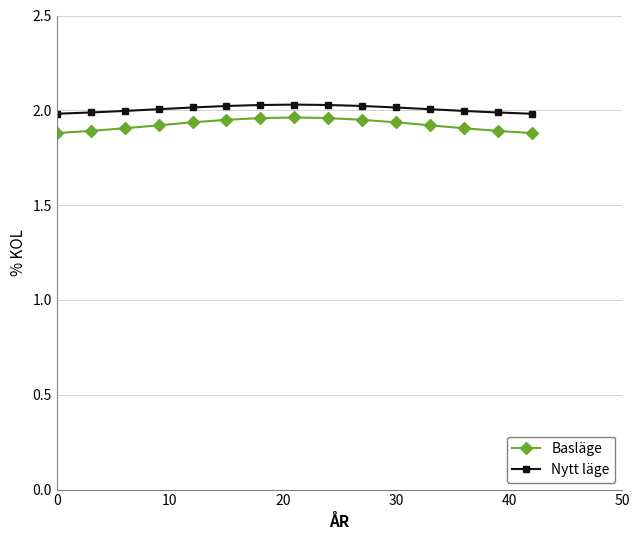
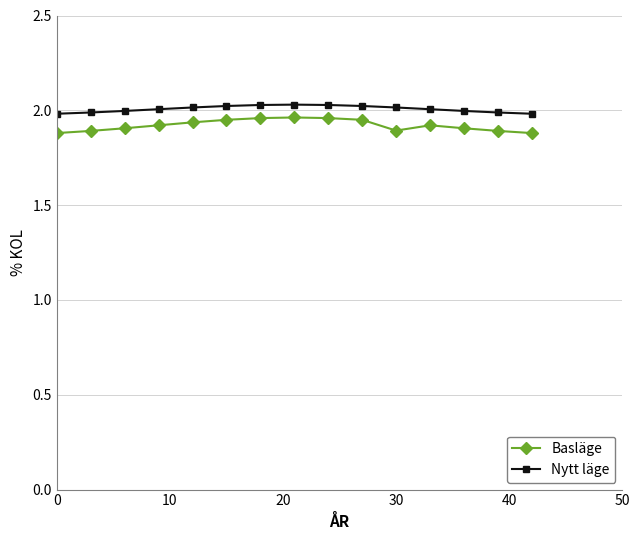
  {
    "Basläge": {
      "0": 1.88,
-     "30": 1.94
+     "30": 1.89
    },
    "Nytt läge": {
      "0": 1.98,
      "30": 2.01
    }
  }
